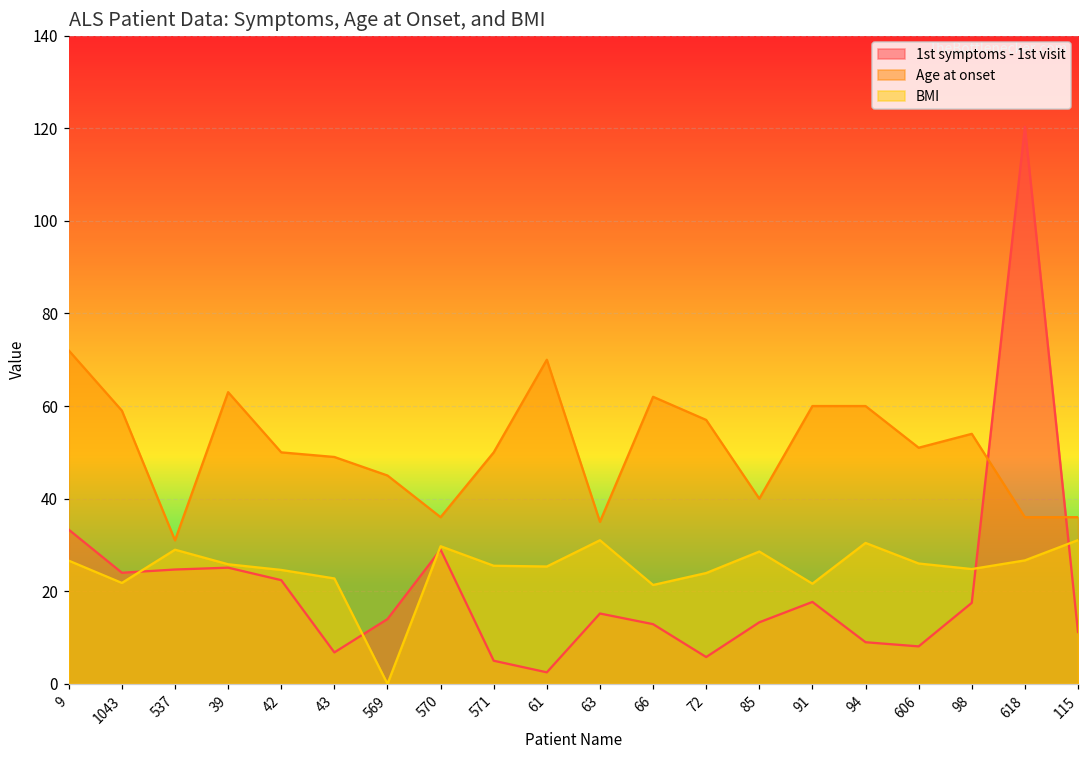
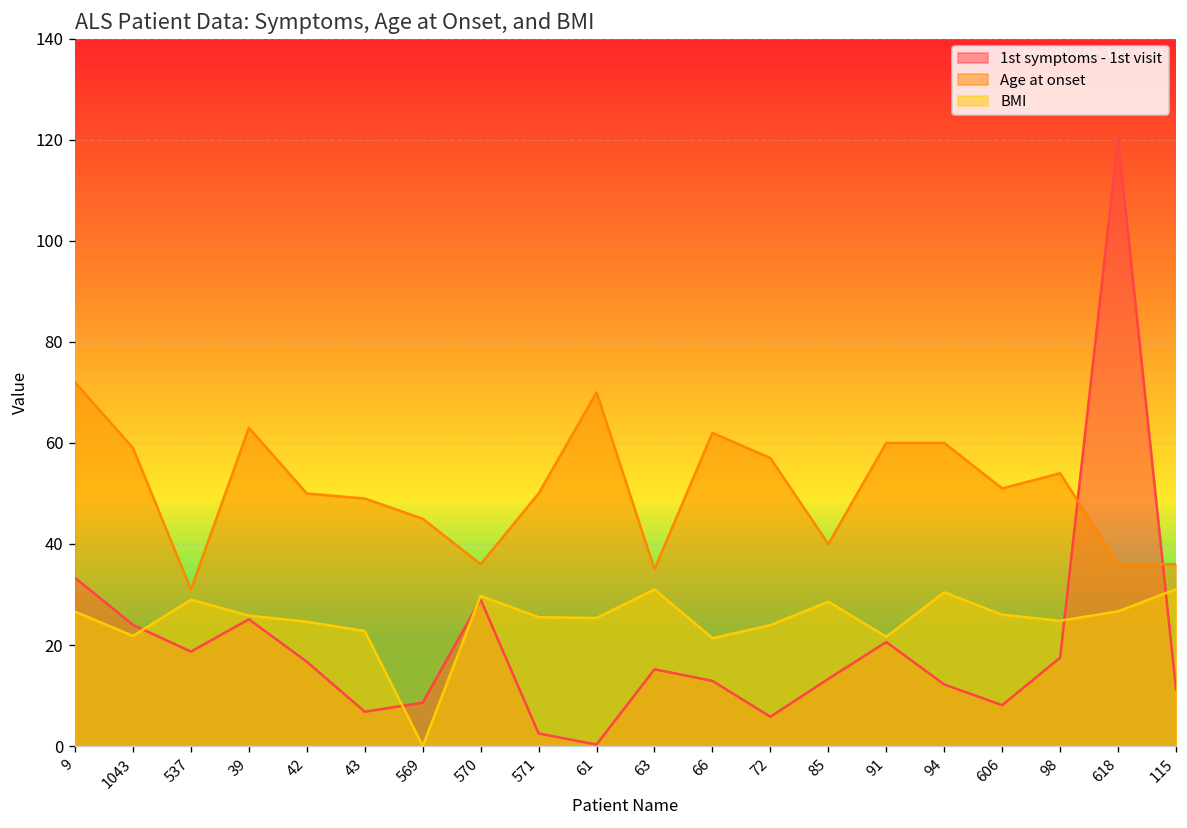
  {
    "1st symptoms - 1st visit": {
      "9": 33,
      "1043": 24,
-     "537": 25,
+     "537": 19,
      "39": 25,
-     "42": 22,
+     "42": 17,
      "43": 7,
-     "569": 14,
+     "569": 9,
      "570": 29,
-     "571": 5,
-     "61": 3,
+     "571": 3,
+     "61": 0,
      "63": 15,
      "66": 13,
      "72": 6,
      "85": 13,
-     "91": 18,
-     "94": 9,
+     "91": 21,
+     "94": 12,
      "606": 8,
      "98": 18,
      "618": 120,
      "115": 11
    }
  }
